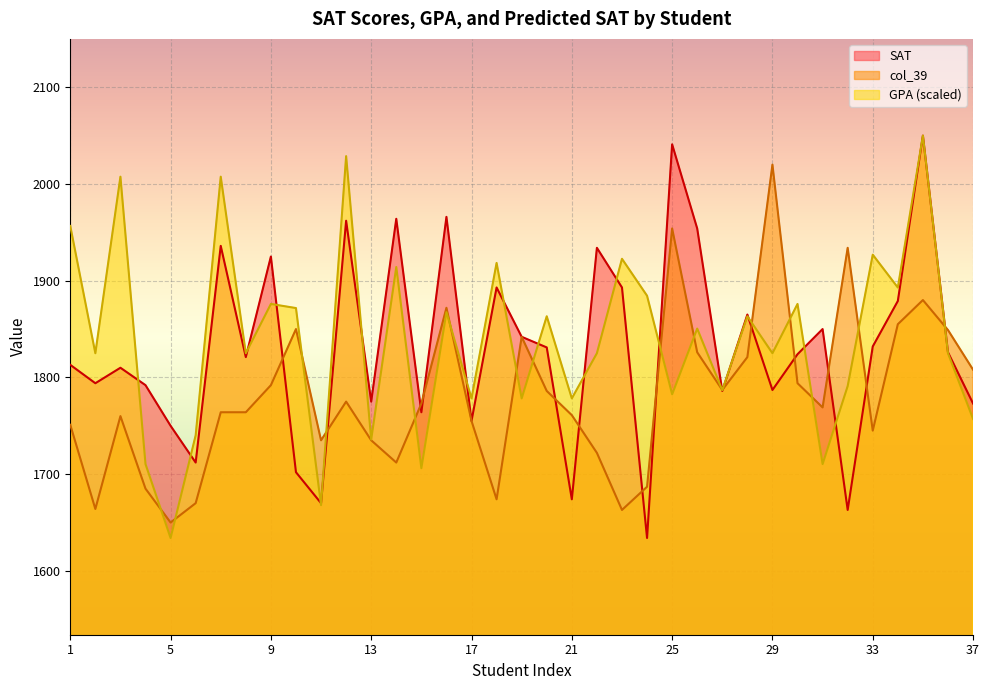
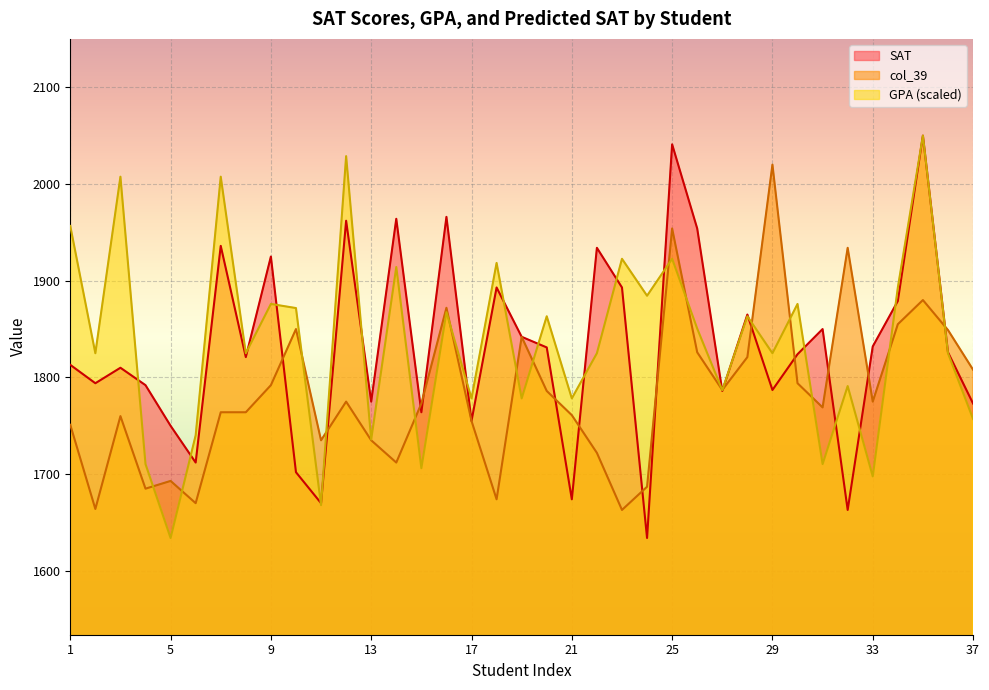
  {
    "SAT": {
      "1": 1810,
      "5": 1750,
      "9": 1930,
      "13": 1780,
      "21": 1670,
      "25": 2040,
      "29": 1790,
      "33": 1830,
      "37": 1770
    },
    "col_39": {
      "1": 1750,
-     "5": 1650,
+     "5": 1690,
      "9": 1790,
      "21": 1760,
      "25": 1950,
      "29": 2020,
-     "33": 1750,
+     "33": 1780,
      "37": 1810
    },
    "GPA (scaled)": {
      "1": 1960,
      "5": 1630,
      "9": 1880,
      "17": 1780,
      "21": 1780,
-     "25": 1780,
+     "25": 1920,
      "29": 1830,
-     "33": 1930,
+     "33": 1700,
      "37": 1760
    }
  }
